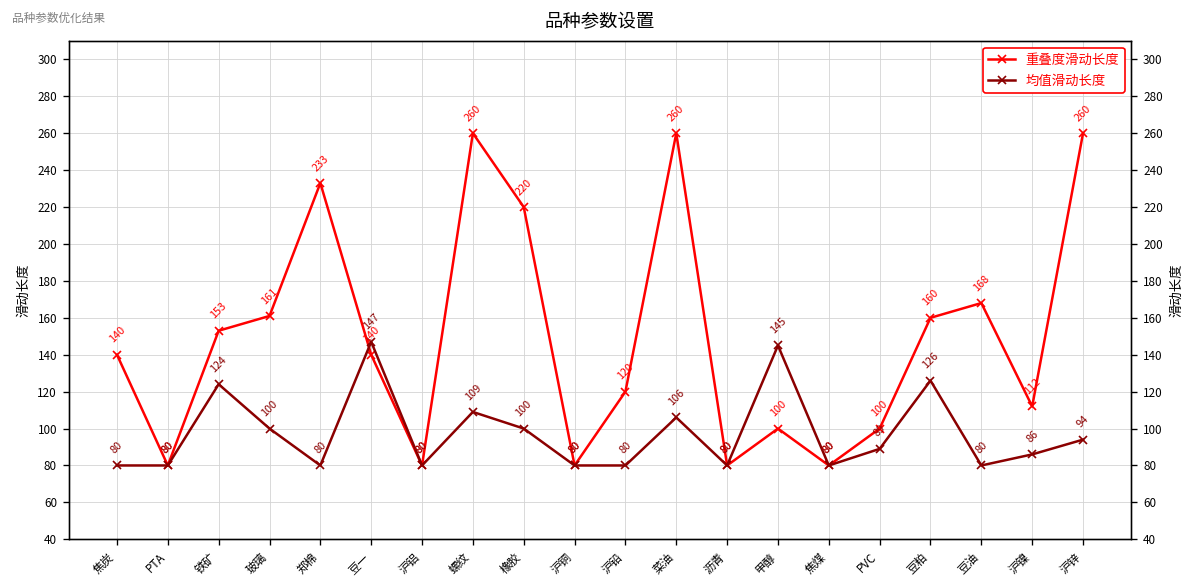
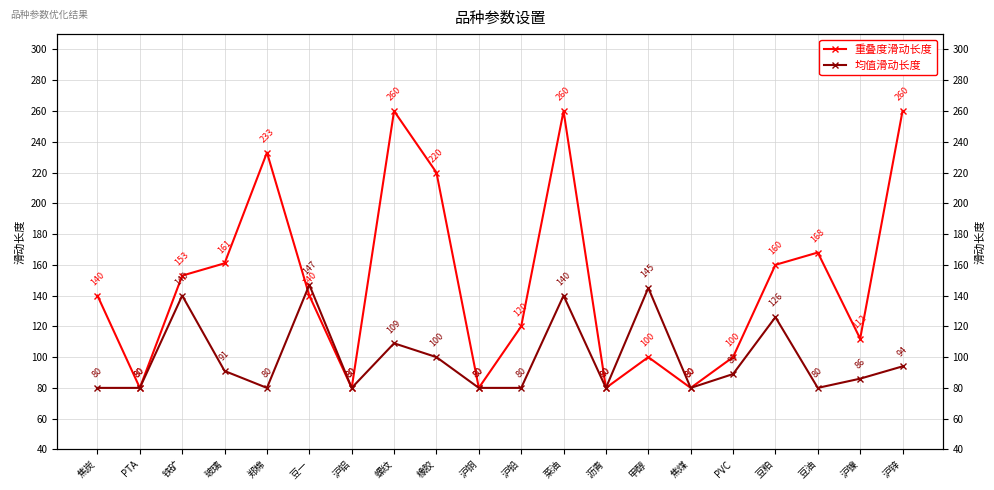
  {
    "重叠度滑动长度": {
      "焦炭": 140,
      "铁矿": 153,
      "玻璃": 161,
      "郑棉": 233,
      "螺纹": 260,
      "橡胶": 220,
      "沪铅": 120,
      "菜油": 260,
      "甲醇": 100,
      "PVC": 100,
      "豆粕": 160,
      "豆油": 168,
      "沪镍": 112,
      "沪锌": 260
    },
    "均值滑动长度": {
      "焦炭": 80,
-     "铁矿": 124,
-     "玻璃": 100,
+     "铁矿": 140,
+     "玻璃": 91,
      "郑棉": 80,
      "螺纹": 109,
      "橡胶": 100,
      "沪铅": 80,
-     "菜油": 106,
+     "菜油": 140,
      "甲醇": 145,
      "豆粕": 126,
      "豆油": 80,
      "沪镍": 86,
      "沪锌": 94
    }
  }
